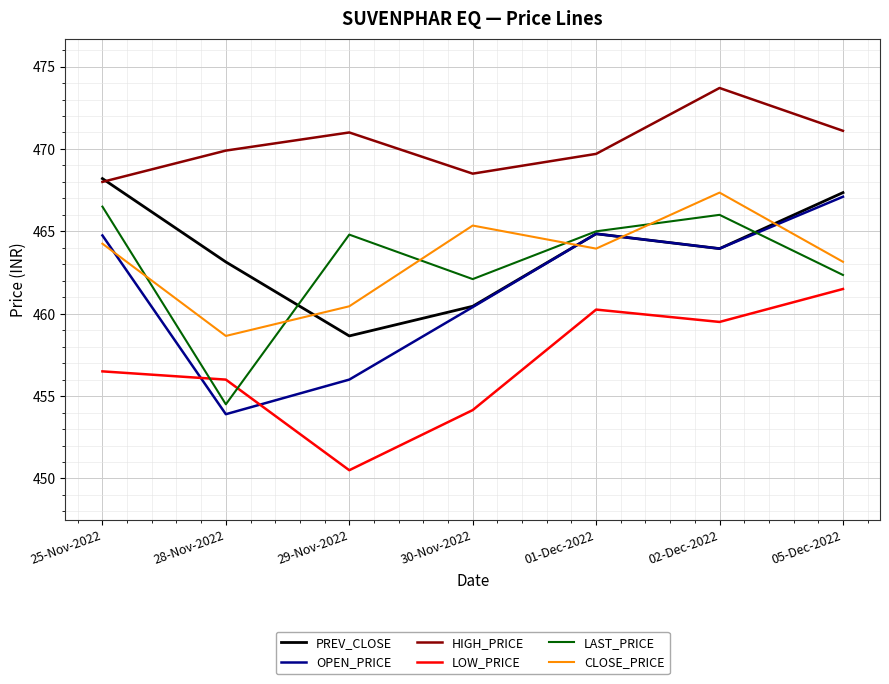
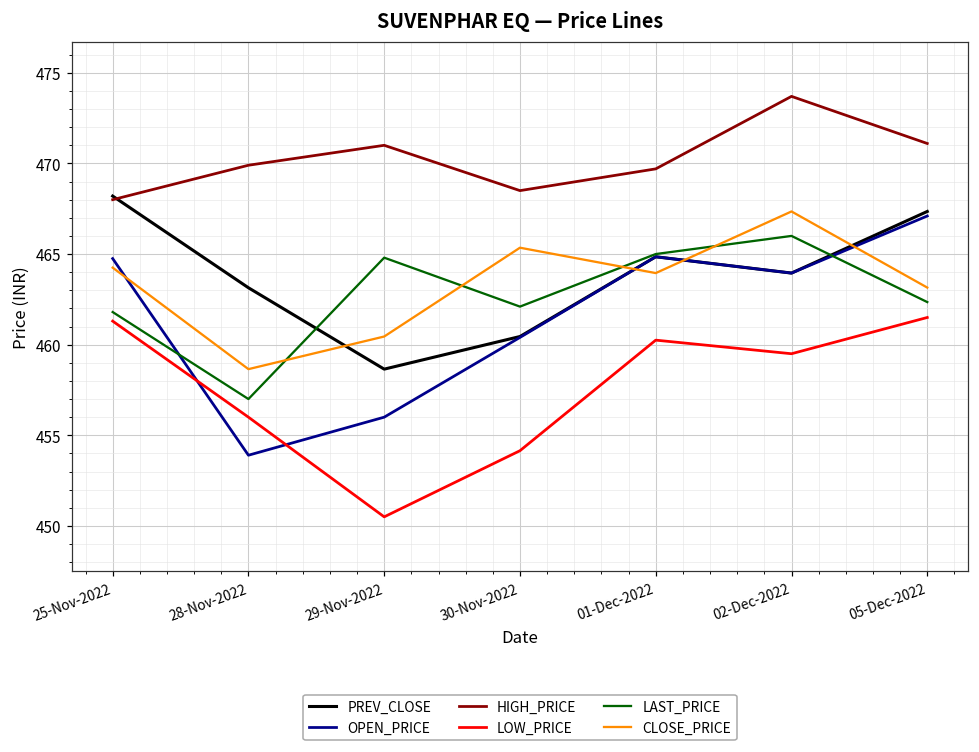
  {
    "PREV_CLOSE": {
      "25-Nov-2022": 468.2,
      "28-Nov-2022": 463.1,
      "29-Nov-2022": 458.7,
      "05-Dec-2022": 467.4
    },
    "OPEN_PRICE": {
      "25-Nov-2022": 464.8,
      "28-Nov-2022": 453.9,
      "29-Nov-2022": 456.0,
      "05-Dec-2022": 467.1
    },
    "HIGH_PRICE": {
      "25-Nov-2022": 468.0,
      "28-Nov-2022": 469.9,
      "29-Nov-2022": 471.0,
      "30-Nov-2022": 468.5,
      "01-Dec-2022": 469.7,
      "02-Dec-2022": 473.7,
      "05-Dec-2022": 471.1
    },
    "LOW_PRICE": {
-     "25-Nov-2022": 456.5,
+     "25-Nov-2022": 461.3,
      "28-Nov-2022": 456.0,
      "29-Nov-2022": 450.5,
      "30-Nov-2022": 454.2,
      "01-Dec-2022": 460.3,
      "02-Dec-2022": 459.5,
      "05-Dec-2022": 461.5
    },
    "LAST_PRICE": {
-     "25-Nov-2022": 466.5,
-     "28-Nov-2022": 454.5,
+     "25-Nov-2022": 461.8,
+     "28-Nov-2022": 457.0,
      "29-Nov-2022": 464.8,
      "30-Nov-2022": 462.1,
      "02-Dec-2022": 466.0,
      "05-Dec-2022": 462.4
    },
    "CLOSE_PRICE": {
      "25-Nov-2022": 464.3,
      "28-Nov-2022": 458.7,
      "29-Nov-2022": 460.5,
      "30-Nov-2022": 465.4,
      "01-Dec-2022": 464.0,
      "02-Dec-2022": 467.4,
      "05-Dec-2022": 463.2
    }
  }
